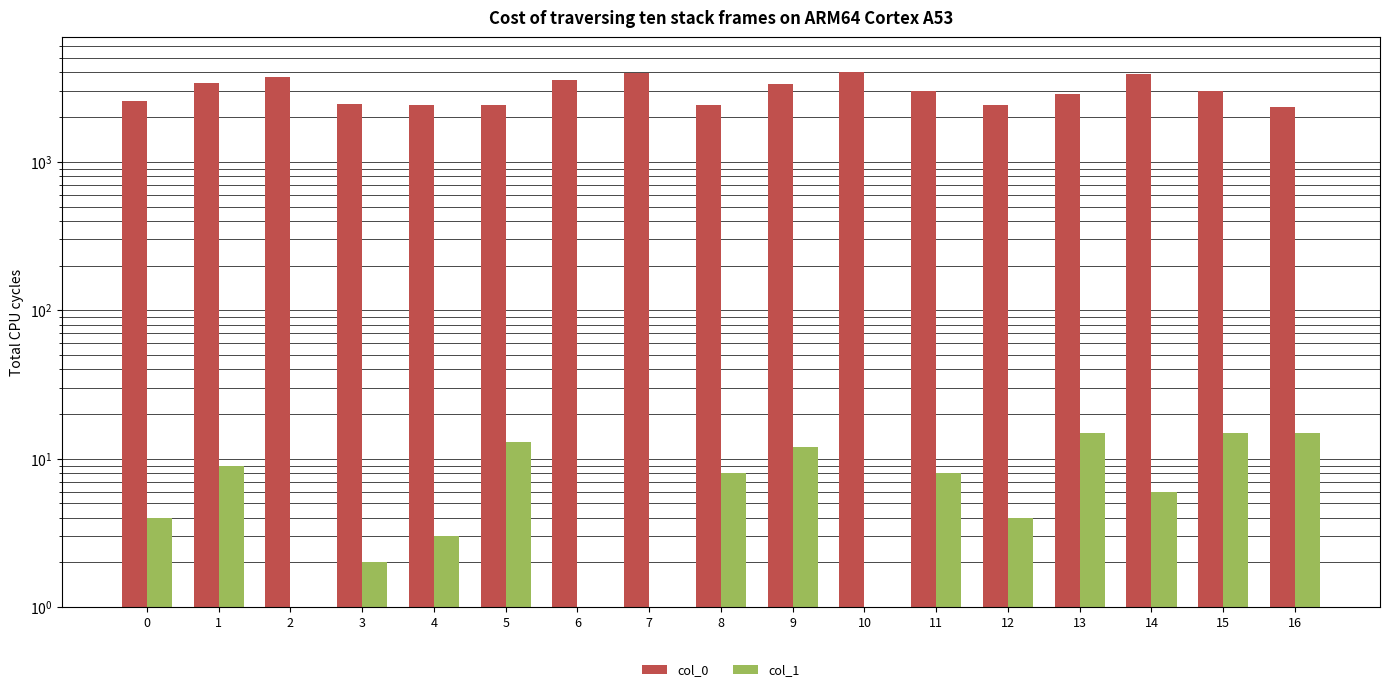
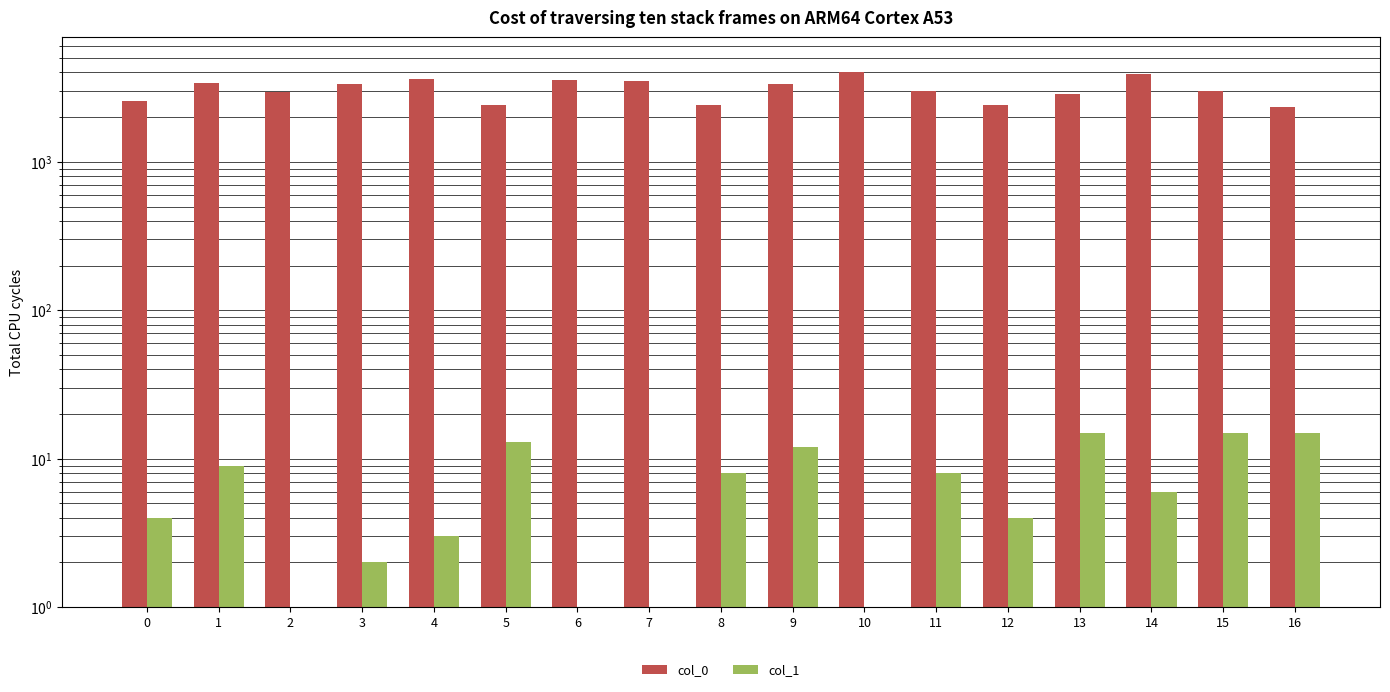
  {
    "col_0": {
      "0": 2600,
      "1": 3400,
-     "2": 3700,
-     "3": 2400,
-     "4": 2400,
+     "2": 3000,
+     "3": 3300,
+     "4": 3600,
      "5": 2400,
      "6": 3500,
-     "7": 4000,
+     "7": 3500,
      "8": 2400,
      "9": 3300,
      "10": 4100,
      "11": 3000,
      "12": 2400,
      "13": 2900,
      "14": 3900,
      "15": 3000,
      "16": 2300
    },
    "col_1": {
      "0": 4,
      "1": 9,
      "2": 1,
      "3": 2,
      "4": 3,
      "5": 13,
      "8": 8,
      "9": 12,
      "11": 8,
      "12": 4,
      "13": 15,
      "14": 6,
      "15": 15,
      "16": 15
    }
  }
